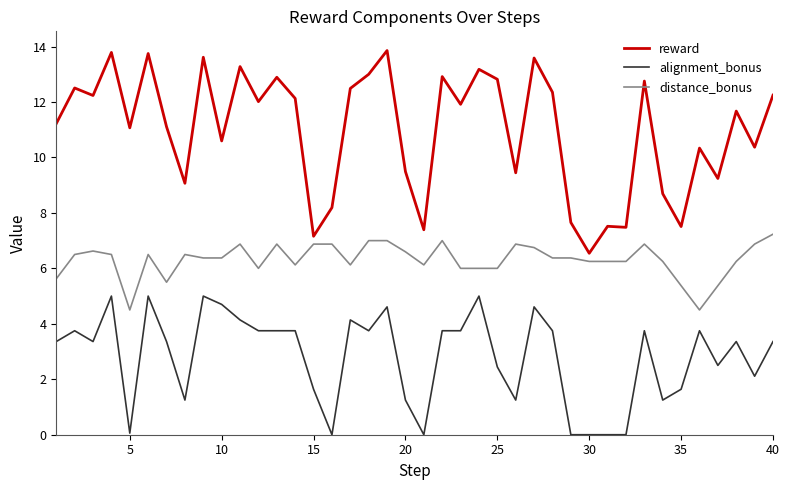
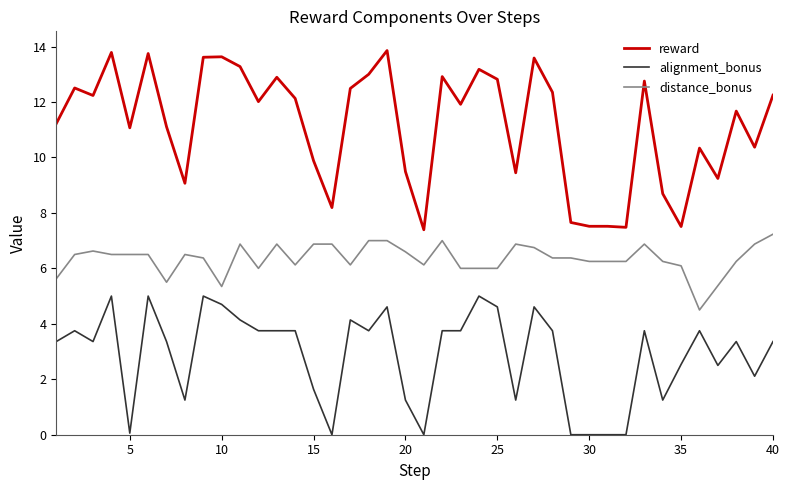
  {
    "reward": {
      "5": 11.1,
-     "10": 10.6,
-     "15": 7.2,
+     "10": 13.6,
+     "15": 9.9,
      "20": 9.5,
      "25": 12.8,
-     "30": 6.5,
+     "30": 7.5,
      "35": 7.5,
      "40": 12.2
    },
    "alignment_bonus": {
      "5": 0.1,
      "10": 4.7,
      "15": 1.6,
      "20": 1.3,
-     "25": 2.4,
+     "25": 4.6,
      "30": 0.0,
-     "35": 1.6,
+     "35": 2.5,
      "40": 3.4
    },
    "distance_bonus": {
-     "5": 4.5,
-     "10": 6.4,
+     "5": 6.5,
+     "10": 5.3,
      "15": 6.9,
      "20": 6.6,
      "25": 6.0,
      "30": 6.3,
-     "35": 5.4,
+     "35": 6.1,
      "40": 7.2
    }
  }
